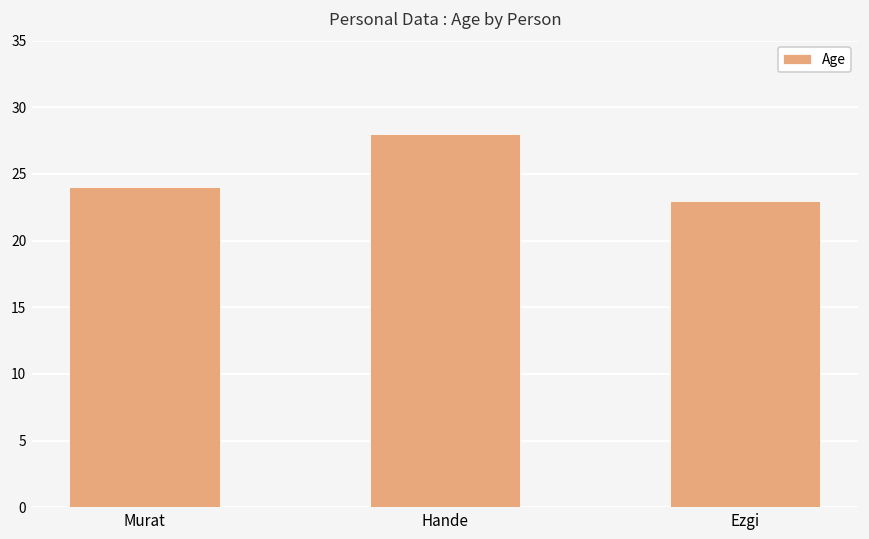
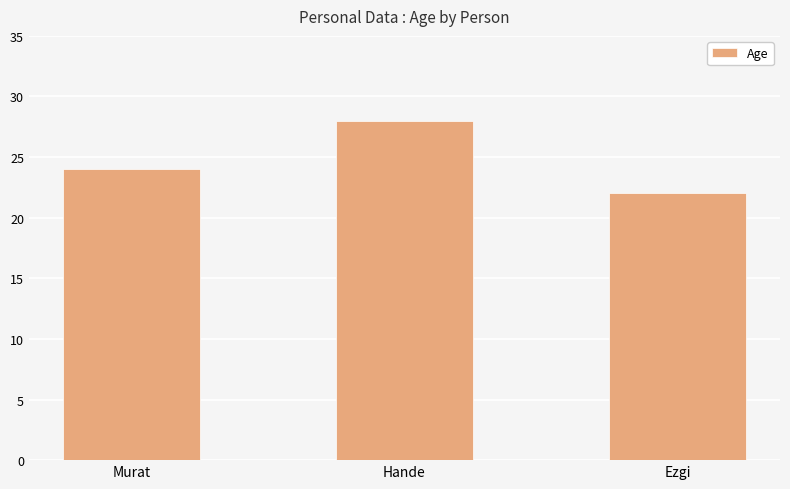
  {
    "Murat": 24,
    "Hande": 28,
-   "Ezgi": 23
+   "Ezgi": 22
  }
